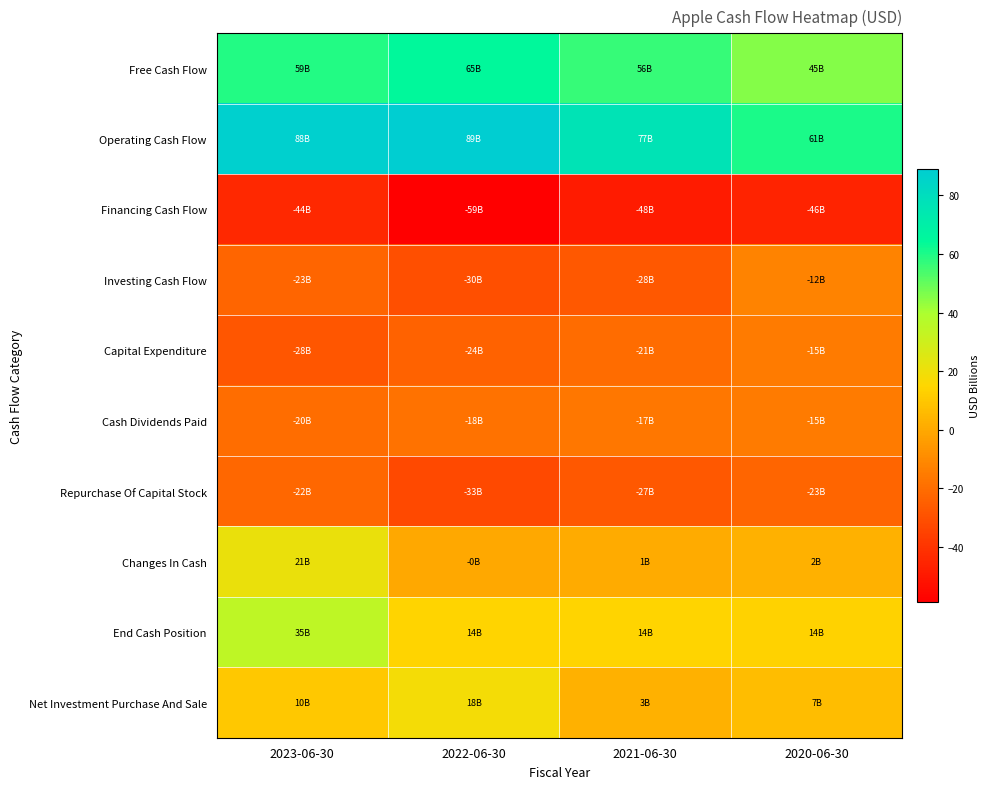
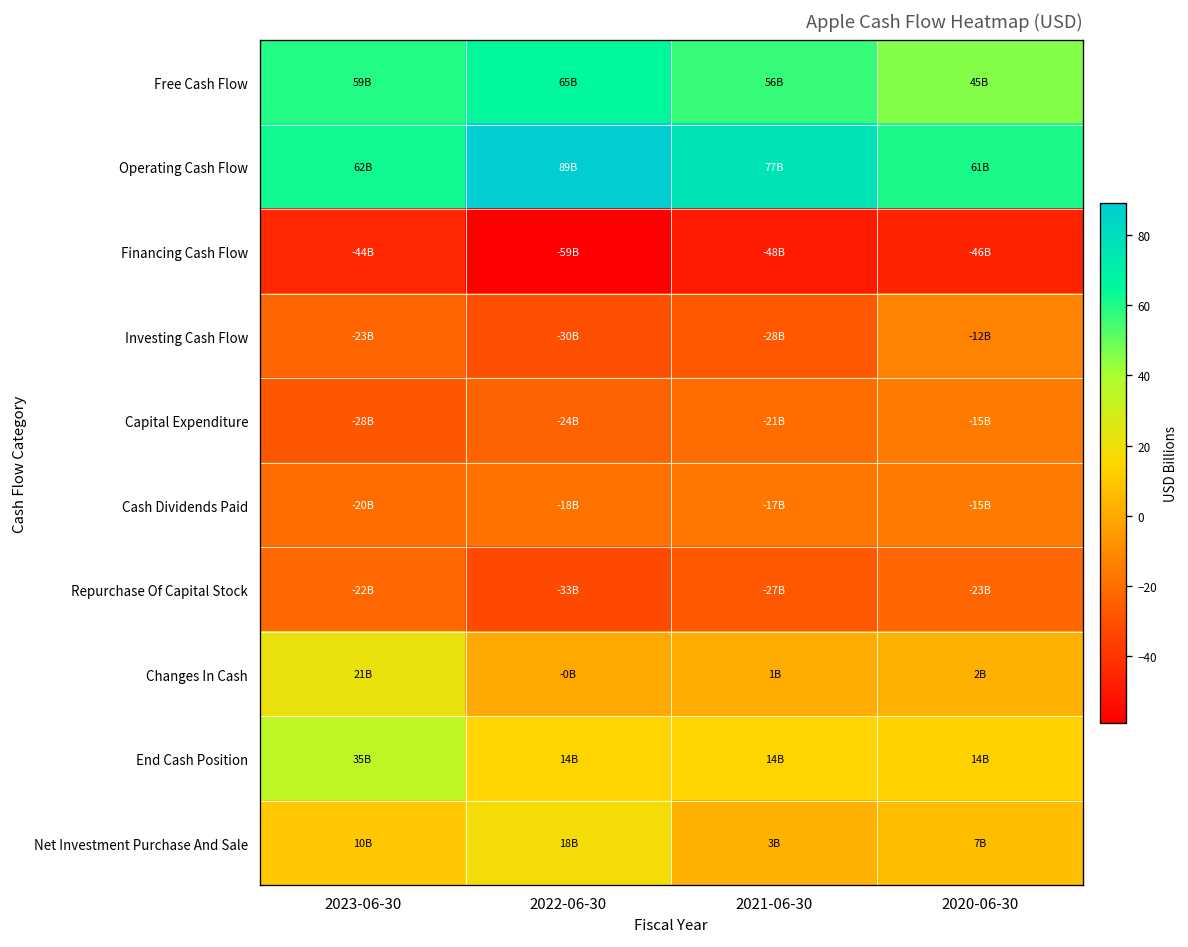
  {
    "Free Cash Flow": {
      "2023-06-30": "59B",
      "2022-06-30": "65B",
      "2021-06-30": "56B",
      "2020-06-30": "45B"
    },
    "Operating Cash Flow": {
-     "2023-06-30": "88B",
+     "2023-06-30": "62B",
      "2022-06-30": "89B",
      "2021-06-30": "77B",
      "2020-06-30": "61B"
    },
    "Financing Cash Flow": {
      "2023-06-30": "-44B",
      "2022-06-30": "-59B",
      "2021-06-30": "-48B",
      "2020-06-30": "-46B"
    },
    "Investing Cash Flow": {
      "2023-06-30": "-23B",
      "2022-06-30": "-30B",
      "2021-06-30": "-28B",
      "2020-06-30": "-12B"
    },
    "Capital Expenditure": {
      "2023-06-30": "-28B",
      "2022-06-30": "-24B",
      "2021-06-30": "-21B",
      "2020-06-30": "-15B"
    },
    "Cash Dividends Paid": {
      "2023-06-30": "-20B",
      "2022-06-30": "-18B",
      "2021-06-30": "-17B",
      "2020-06-30": "-15B"
    },
    "Repurchase Of Capital Stock": {
      "2023-06-30": "-22B",
      "2022-06-30": "-33B",
      "2021-06-30": "-27B",
      "2020-06-30": "-23B"
    },
    "Changes In Cash": {
      "2023-06-30": "21B",
      "2022-06-30": "-0B",
      "2021-06-30": "1B",
      "2020-06-30": "2B"
    },
    "End Cash Position": {
      "2023-06-30": "35B",
      "2022-06-30": "14B",
      "2021-06-30": "14B",
      "2020-06-30": "14B"
    },
    "Net Investment Purchase And Sale": {
      "2023-06-30": "10B",
      "2022-06-30": "18B",
      "2021-06-30": "3B",
      "2020-06-30": "7B"
    }
  }
